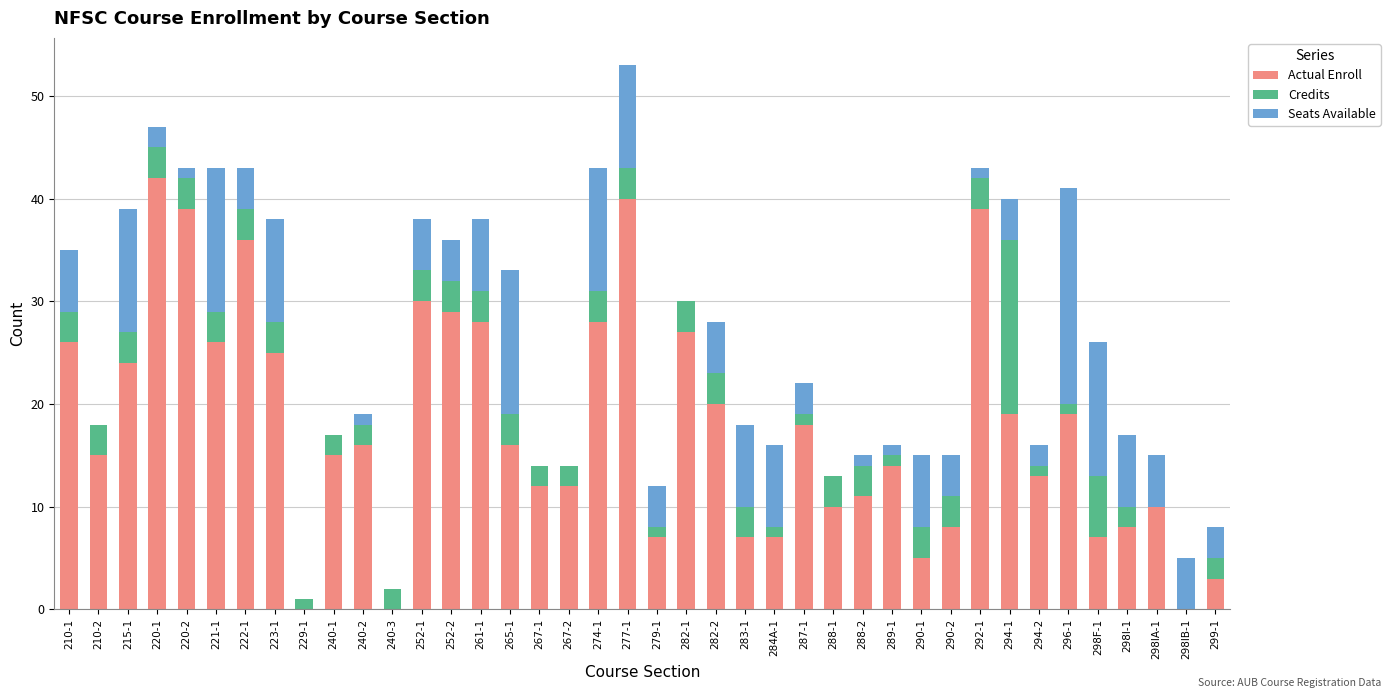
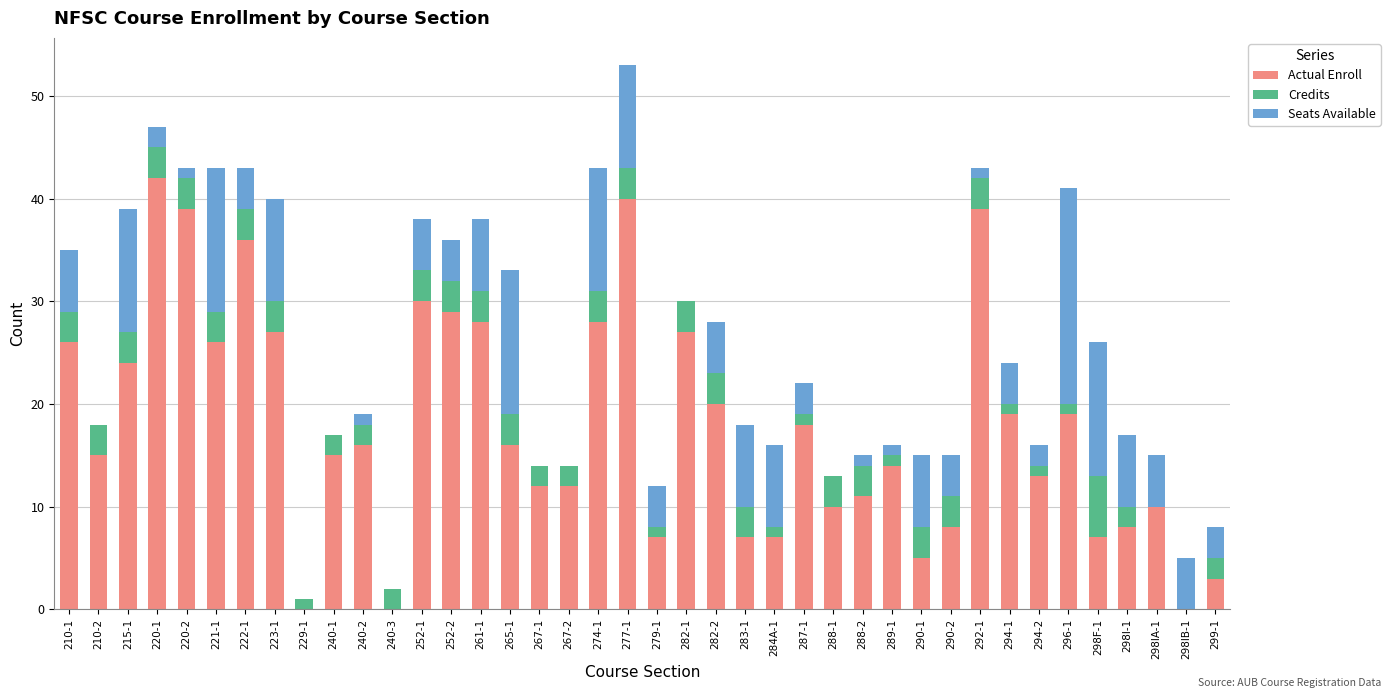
  {
    "Actual Enroll": {
      "210-1": 26,
      "210-2": 15,
      "215-1": 24,
      "220-1": 42,
      "220-2": 39,
      "221-1": 26,
      "222-1": 36,
-     "223-1": 25,
+     "223-1": 27,
      "229-1": 0,
      "240-1": 15,
      "240-2": 16,
      "240-3": 0,
      "252-1": 30,
      "252-2": 29,
      "261-1": 28,
      "265-1": 16,
      "267-1": 12,
      "267-2": 12,
      "274-1": 28,
      "277-1": 40,
      "279-1": 7,
      "282-1": 27,
      "282-2": 20,
      "283-1": 7,
      "284A-1": 7,
      "287-1": 18,
      "288-1": 10,
      "288-2": 11,
      "289-1": 14,
      "290-1": 5,
      "290-2": 8,
      "292-1": 39,
      "294-1": 19,
      "294-2": 13,
      "296-1": 19,
      "298F-1": 7,
      "298I-1": 8,
      "298IA-1": 10,
      "298IB-1": 0,
      "299-1": 3
    },
    "Credits": {
      "210-1": 3,
      "210-2": 3,
      "215-1": 3,
      "220-1": 3,
      "220-2": 3,
      "221-1": 3,
      "222-1": 3,
      "223-1": 3,
      "229-1": 1,
      "240-1": 2,
      "240-2": 2,
      "240-3": 2,
      "252-1": 3,
      "252-2": 3,
      "261-1": 3,
      "265-1": 3,
      "267-1": 2,
      "267-2": 2,
      "274-1": 3,
      "277-1": 3,
      "279-1": 1,
      "282-1": 3,
      "282-2": 3,
      "283-1": 3,
      "284A-1": 1,
      "287-1": 1,
      "288-1": 3,
      "288-2": 3,
      "289-1": 1,
      "290-1": 3,
      "290-2": 3,
      "292-1": 3,
-     "294-1": 17,
+     "294-1": 1,
      "294-2": 1,
      "296-1": 1,
      "298F-1": 6,
      "298I-1": 2,
      "298IA-1": 0,
      "298IB-1": 0,
      "299-1": 2
    },
    "Seats Available": {
      "210-1": 6,
      "210-2": 0,
      "215-1": 12,
      "220-1": 2,
      "220-2": 1,
      "221-1": 14,
      "222-1": 4,
      "223-1": 10,
      "229-1": 0,
      "240-1": 0,
      "240-2": 1,
      "240-3": 0,
      "252-1": 5,
      "252-2": 4,
      "261-1": 7,
      "265-1": 14,
      "267-1": 0,
      "267-2": 0,
      "274-1": 12,
      "277-1": 10,
      "279-1": 4,
      "282-1": 0,
      "282-2": 5,
      "283-1": 8,
      "284A-1": 8,
      "287-1": 3,
      "288-1": 0,
      "288-2": 1,
      "289-1": 1,
      "290-1": 7,
      "290-2": 4,
      "292-1": 1,
      "294-1": 4,
      "294-2": 2,
      "296-1": 21,
      "298F-1": 13,
      "298I-1": 7,
      "298IA-1": 5,
      "298IB-1": 5,
      "299-1": 3
    }
  }
